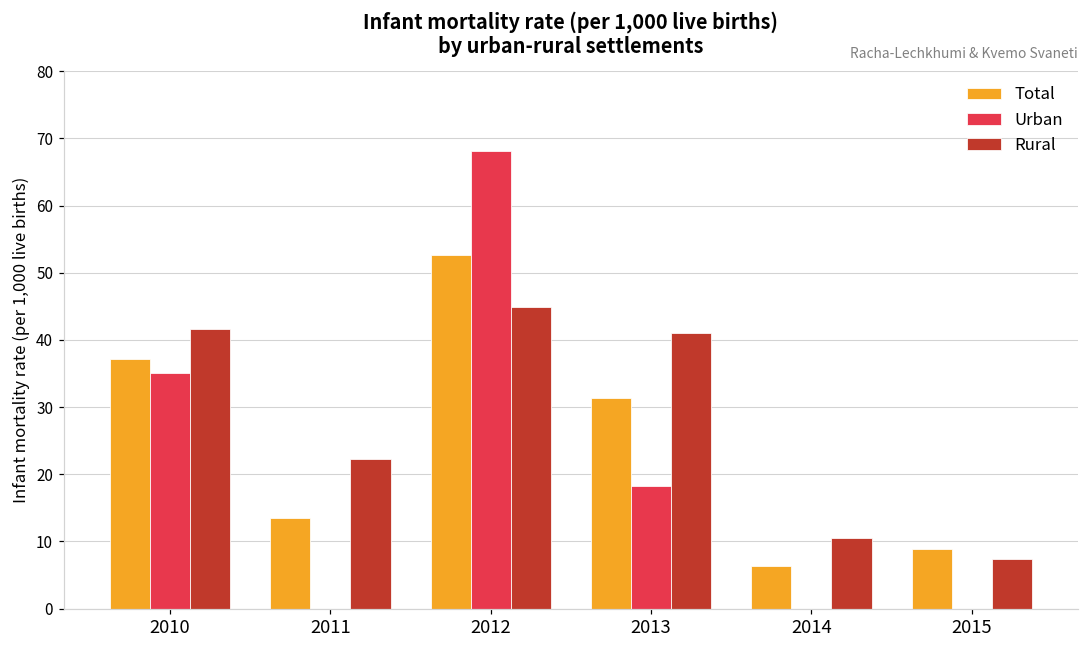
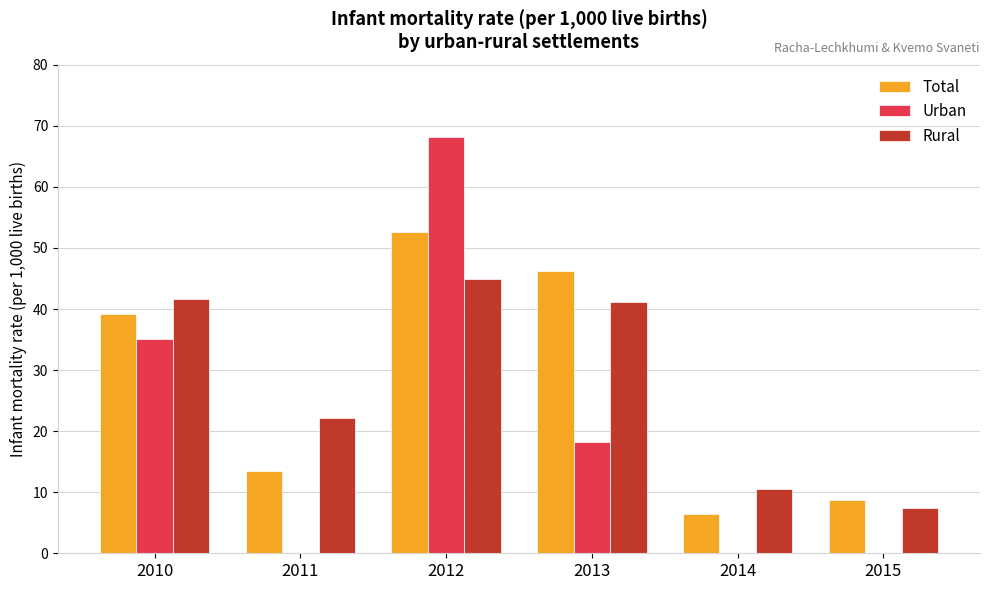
  {
    "Total": {
-     "2010": 37,
+     "2010": 39,
      "2011": 14,
      "2012": 53,
-     "2013": 31,
+     "2013": 46,
      "2014": 6,
      "2015": 9
    }
  }
